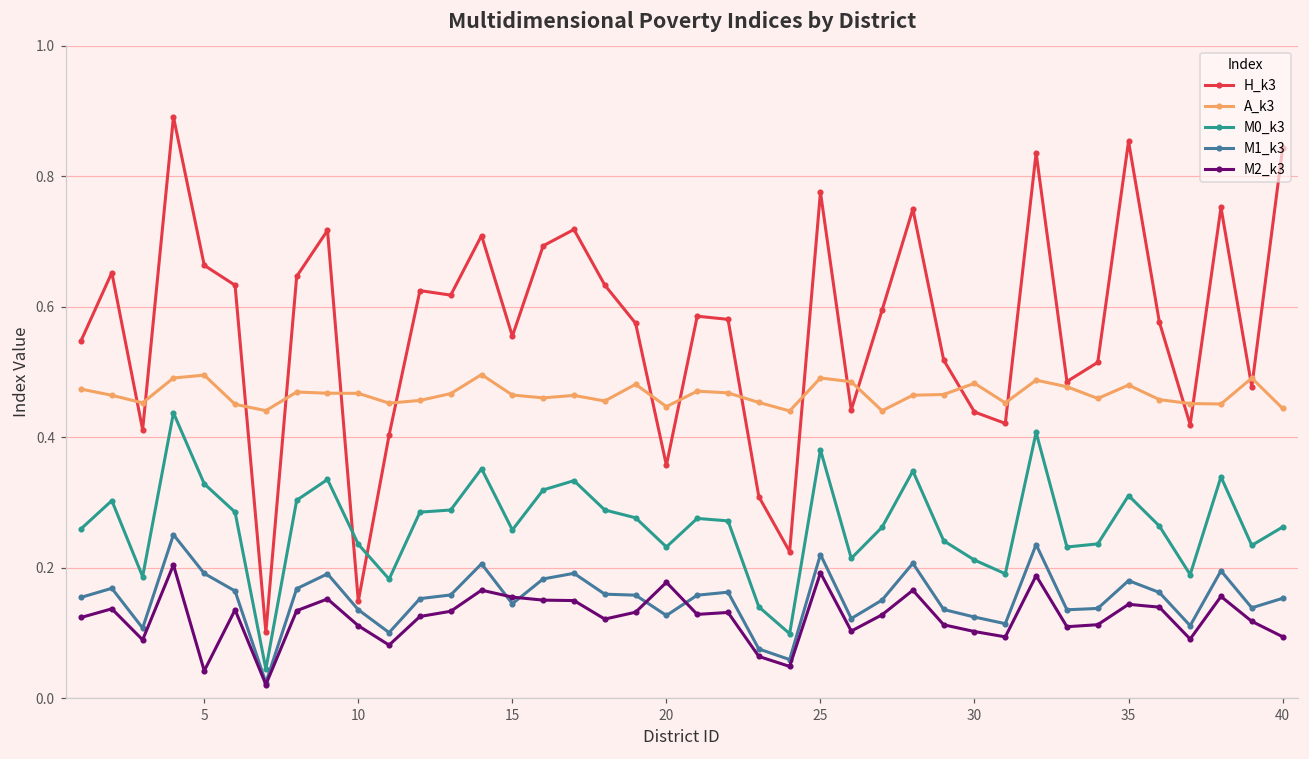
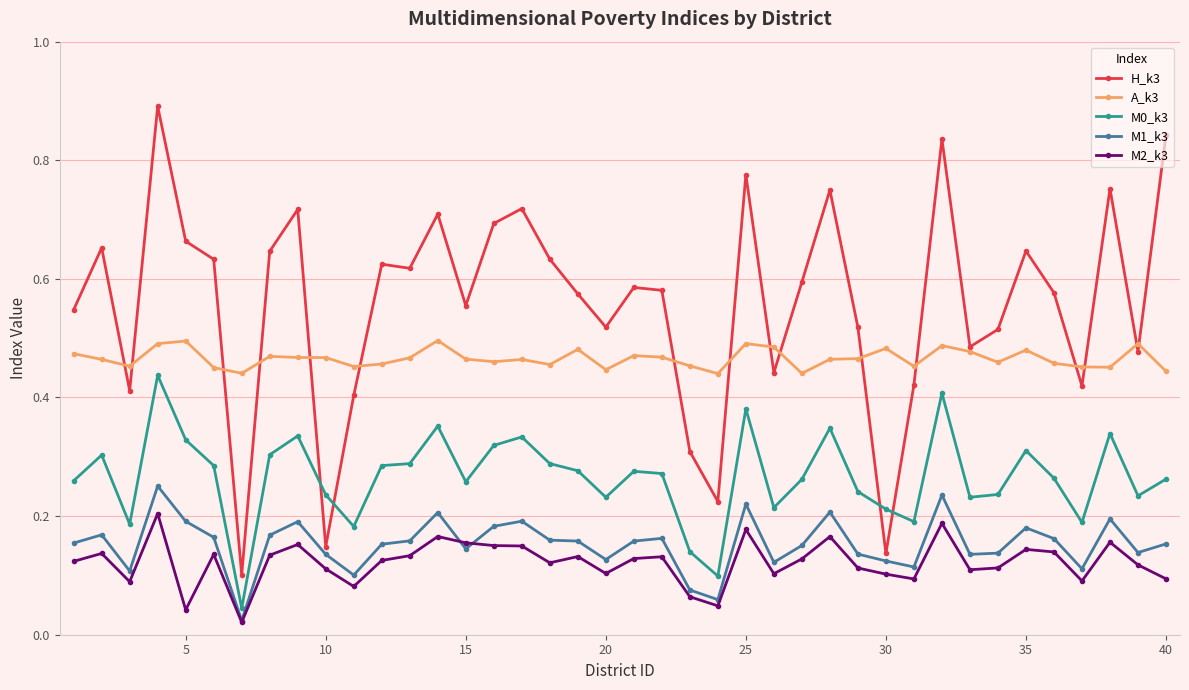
  {
    "H_k3": {
      "5": 0.66,
      "10": 0.15,
      "15": 0.55,
-     "20": 0.36,
+     "20": 0.52,
      "25": 0.78,
-     "30": 0.44,
-     "35": 0.85
+     "30": 0.14,
+     "35": 0.65
    },
    "A_k3": {
      "5": 0.50,
      "10": 0.47,
      "15": 0.46,
      "20": 0.45,
      "25": 0.49,
      "30": 0.48,
      "35": 0.48,
      "40": 0.44
    },
    "M2_k3": {
      "5": 0.04,
      "10": 0.11,
      "15": 0.15,
-     "20": 0.18,
-     "25": 0.19,
+     "20": 0.10,
+     "25": 0.18,
      "30": 0.10,
      "35": 0.14,
      "40": 0.09
    }
  }
